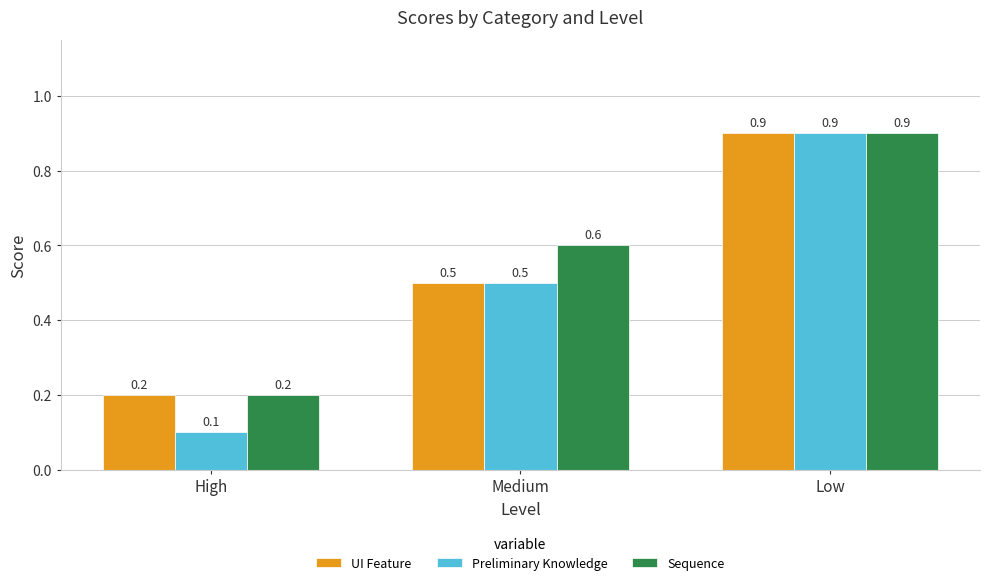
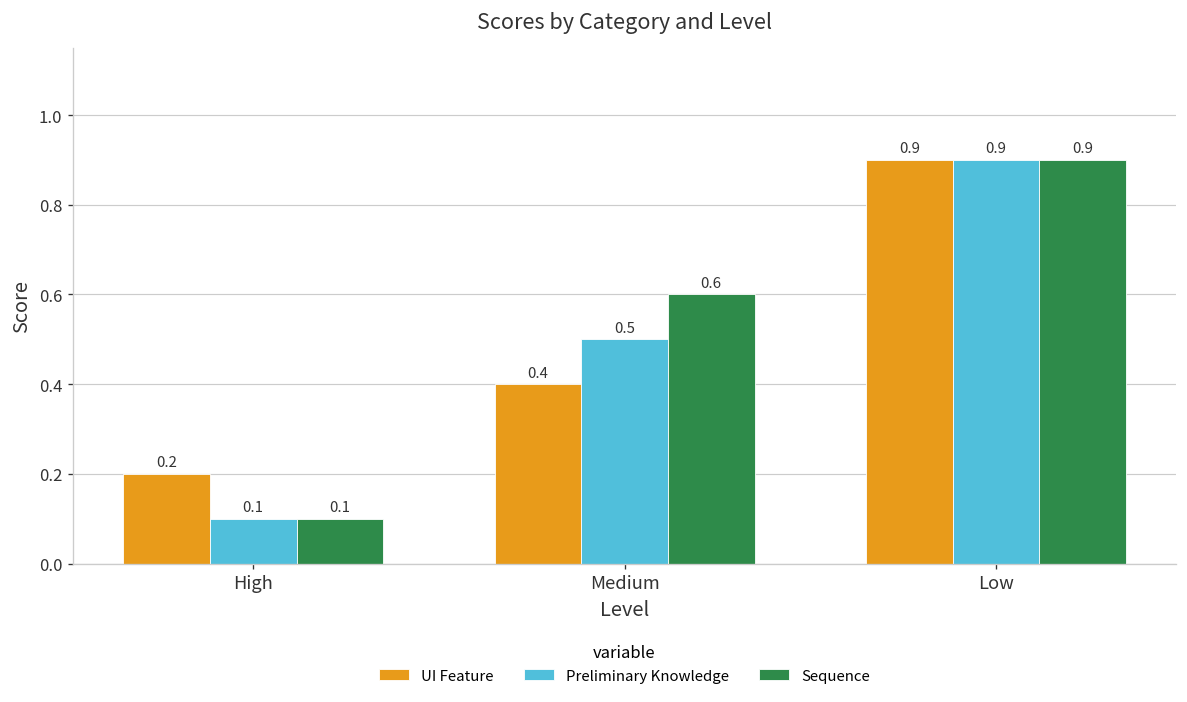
  {
    "UI Feature": {
      "High": 0.2,
-     "Medium": 0.5,
+     "Medium": 0.4,
      "Low": 0.9
    },
    "Preliminary Knowledge": {
      "High": 0.1,
      "Medium": 0.5,
      "Low": 0.9
    },
    "Sequence": {
-     "High": 0.2,
+     "High": 0.1,
      "Medium": 0.6,
      "Low": 0.9
    }
  }
